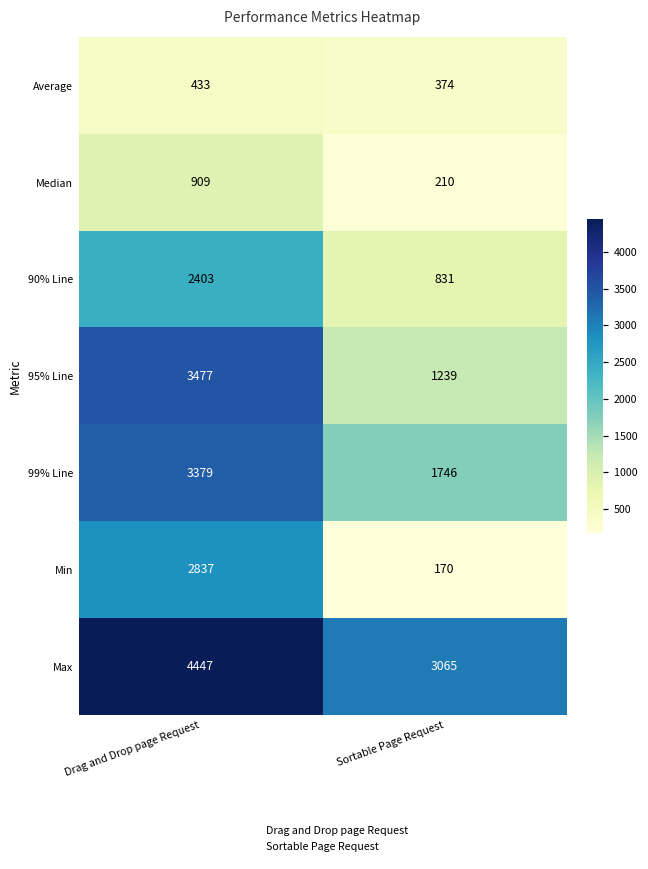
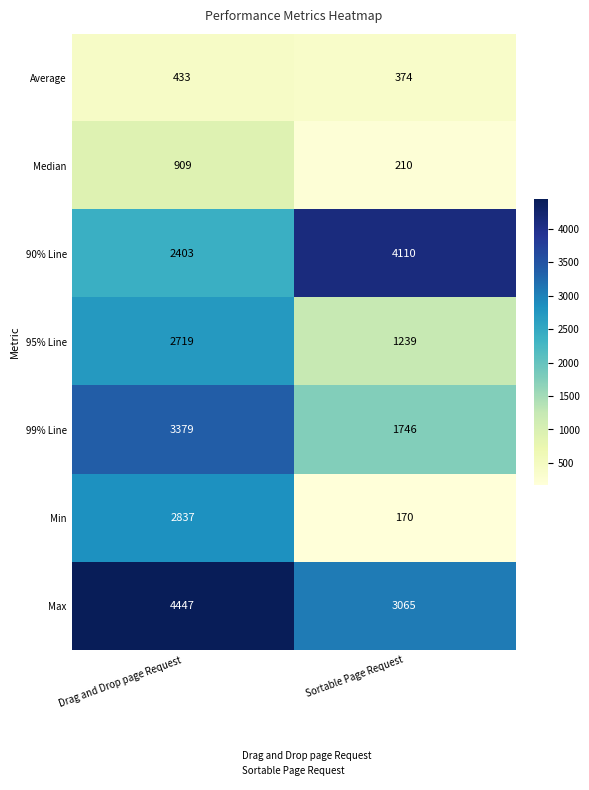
  {
    "Average": {
      "Drag and Drop page Request": 433,
      "Sortable Page Request": 374
    },
    "Median": {
      "Drag and Drop page Request": 909,
      "Sortable Page Request": 210
    },
    "90% Line": {
      "Drag and Drop page Request": 2403,
-     "Sortable Page Request": 831
+     "Sortable Page Request": 4110
    },
    "95% Line": {
-     "Drag and Drop page Request": 3477,
+     "Drag and Drop page Request": 2719,
      "Sortable Page Request": 1239
    },
    "99% Line": {
      "Drag and Drop page Request": 3379,
      "Sortable Page Request": 1746
    },
    "Min": {
      "Drag and Drop page Request": 2837,
      "Sortable Page Request": 170
    },
    "Max": {
      "Drag and Drop page Request": 4447,
      "Sortable Page Request": 3065
    }
  }
